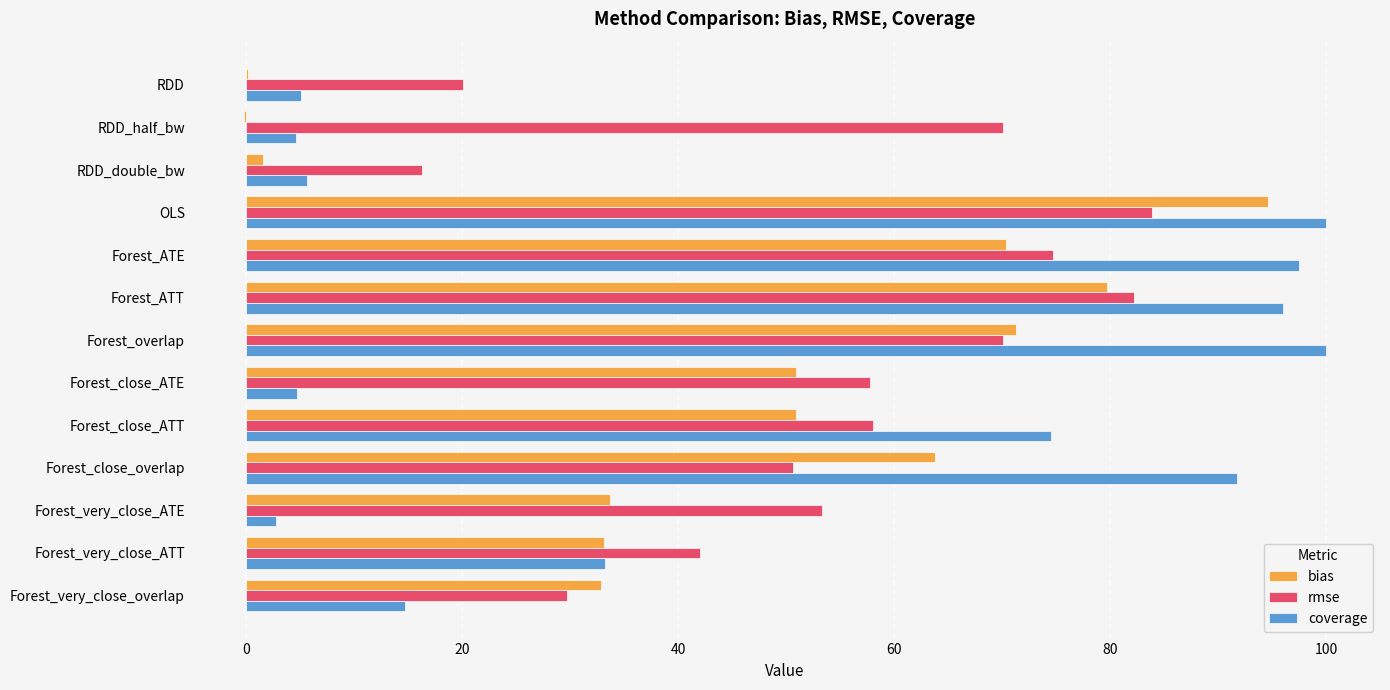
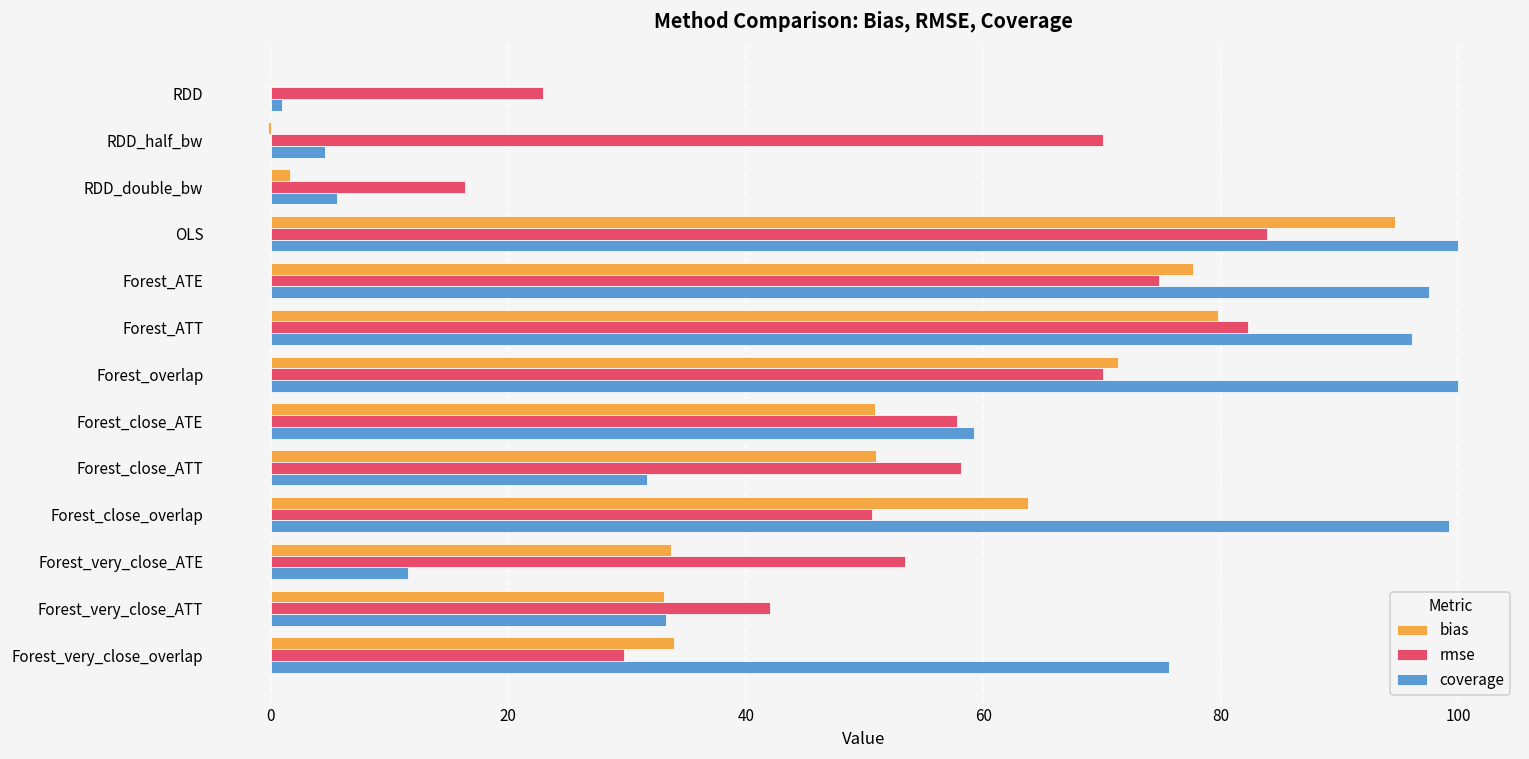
  {
    "bias": {
      "RDD_double_bw": 1.6,
      "OLS": 94.6,
-     "Forest_ATE": 70.4,
+     "Forest_ATE": 77.7,
      "Forest_ATT": 79.8,
      "Forest_overlap": 71.3,
      "Forest_close_ATE": 50.9,
      "Forest_close_ATT": 50.9,
      "Forest_close_overlap": 63.8,
      "Forest_very_close_ATE": 33.7,
      "Forest_very_close_ATT": 33.1,
-     "Forest_very_close_overlap": 32.9
+     "Forest_very_close_overlap": 33.9
    },
    "rmse": {
-     "RDD": 20.1,
+     "RDD": 22.9,
      "RDD_half_bw": 70.1,
      "RDD_double_bw": 16.3,
      "OLS": 83.9,
      "Forest_ATE": 74.8,
      "Forest_ATT": 82.2,
      "Forest_overlap": 70.1,
      "Forest_close_ATE": 57.8,
      "Forest_close_ATT": 58.1,
      "Forest_close_overlap": 50.6,
      "Forest_very_close_ATE": 53.4,
      "Forest_very_close_ATT": 42.0,
      "Forest_very_close_overlap": 29.7
    },
    "coverage": {
-     "RDD": 5.1,
+     "RDD": 0.9,
      "RDD_half_bw": 4.6,
      "RDD_double_bw": 5.6,
      "OLS": 100.0,
      "Forest_ATE": 97.5,
      "Forest_ATT": 96.1,
      "Forest_overlap": 100.0,
-     "Forest_close_ATE": 4.7,
-     "Forest_close_ATT": 74.5,
-     "Forest_close_overlap": 91.8,
-     "Forest_very_close_ATE": 2.8,
+     "Forest_close_ATE": 59.2,
+     "Forest_close_ATT": 31.7,
+     "Forest_close_overlap": 99.2,
+     "Forest_very_close_ATE": 11.6,
      "Forest_very_close_ATT": 33.3,
-     "Forest_very_close_overlap": 14.8
+     "Forest_very_close_overlap": 75.7
    }
  }
